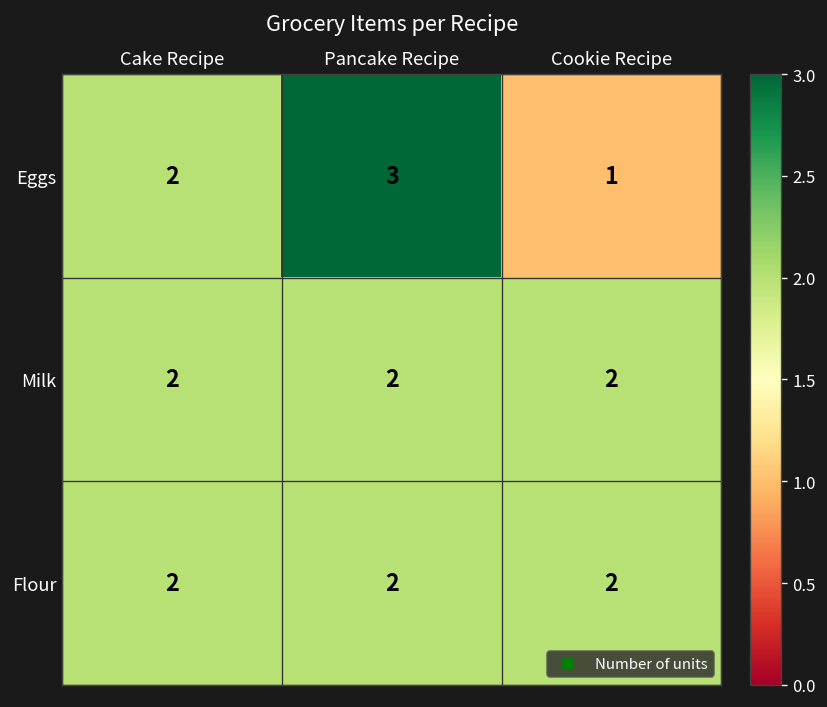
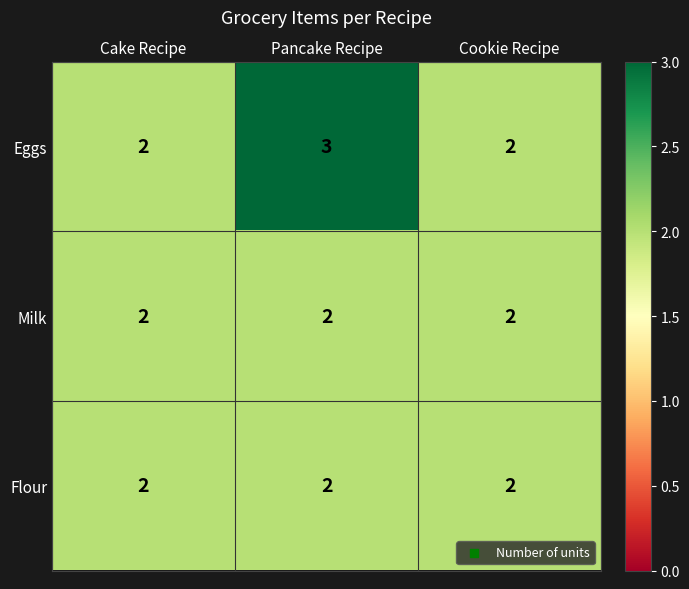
  {
    "Eggs": {
      "Cake Recipe": 2,
      "Pancake Recipe": 3,
-     "Cookie Recipe": 1
+     "Cookie Recipe": 2
    },
    "Milk": {
      "Cake Recipe": 2,
      "Pancake Recipe": 2,
      "Cookie Recipe": 2
    },
    "Flour": {
      "Cake Recipe": 2,
      "Pancake Recipe": 2,
      "Cookie Recipe": 2
    }
  }
